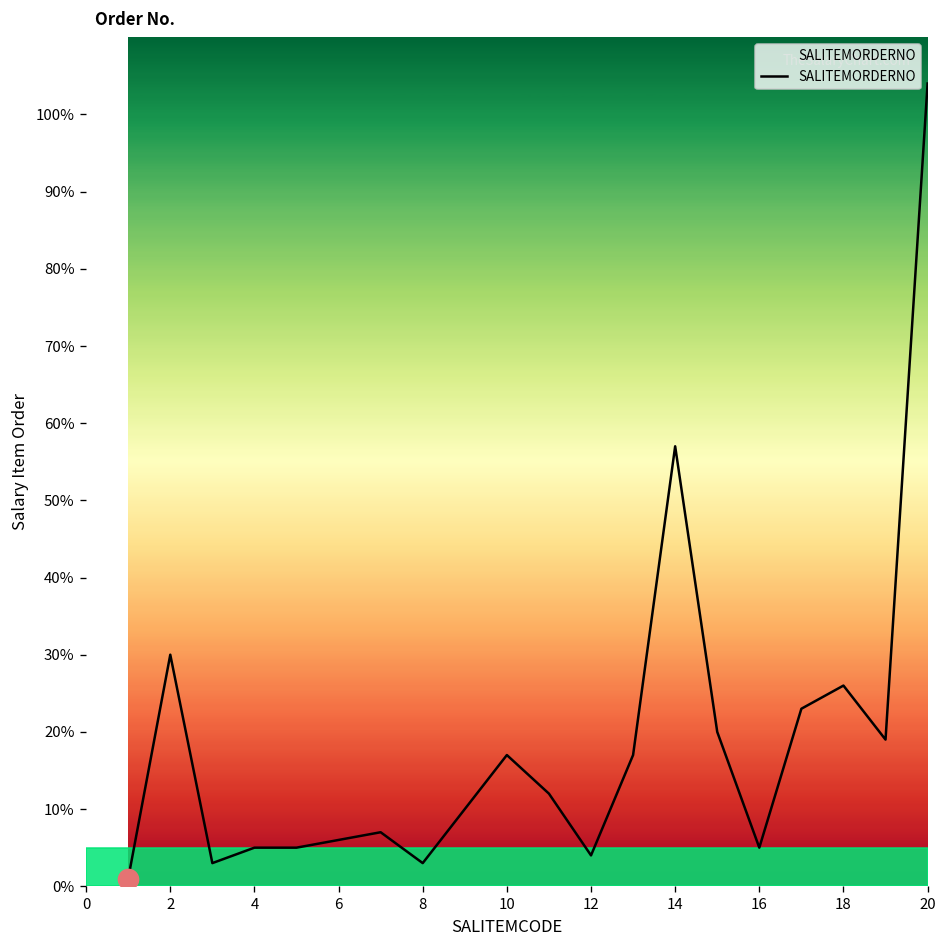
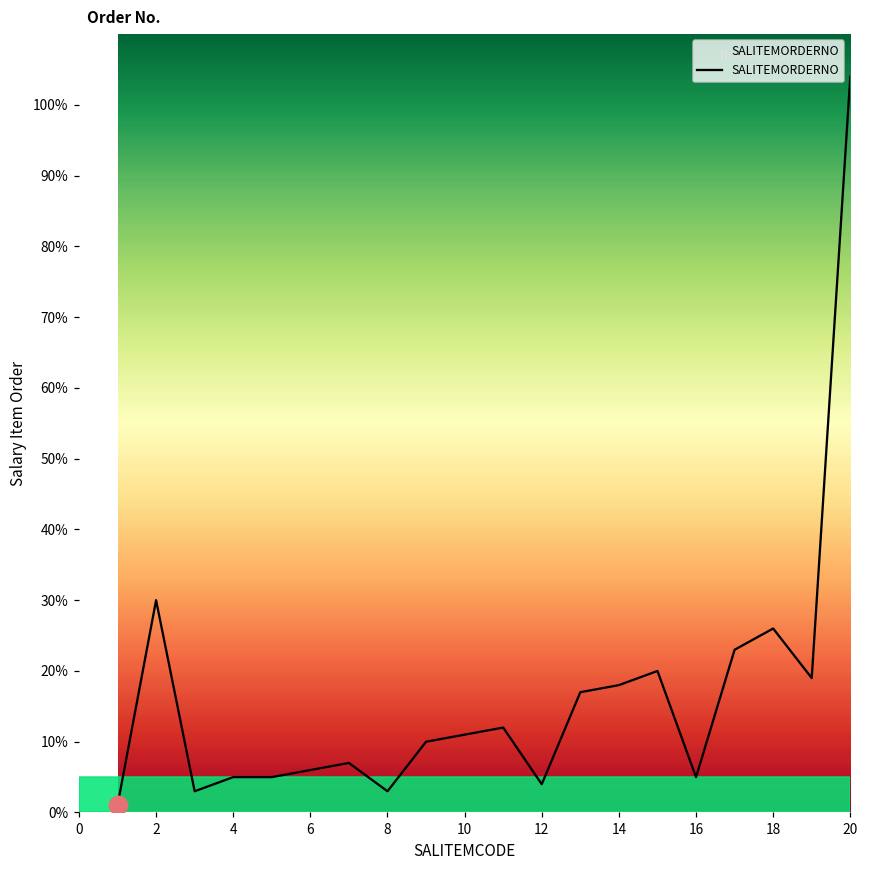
  {
    "SALITEMORDERNO": {
      "2": "30%",
      "6": "6%",
-     "10": "17%",
-     "14": "57%",
+     "10": "11%",
+     "14": "18%",
      "18": "26%",
      "20": "104%"
    }
  }
